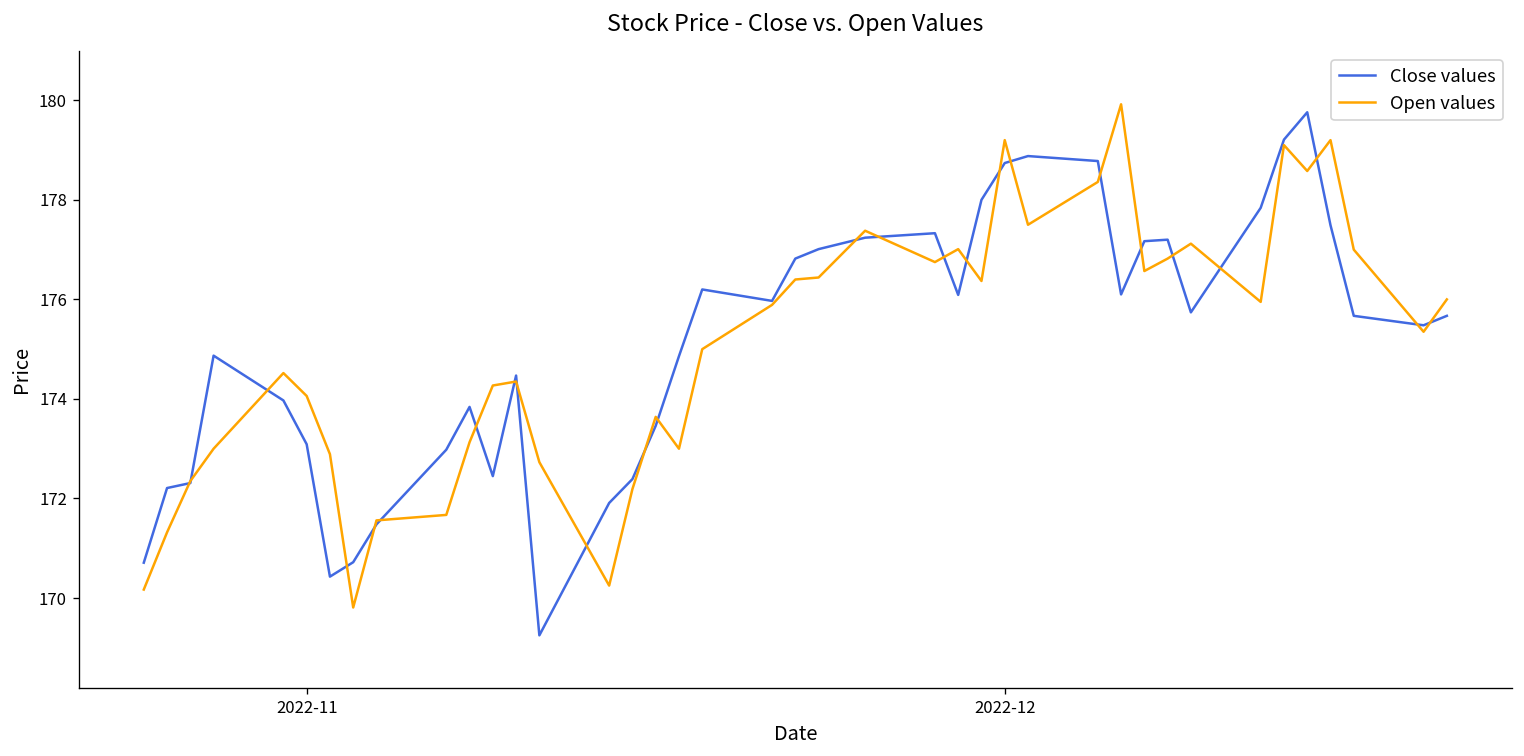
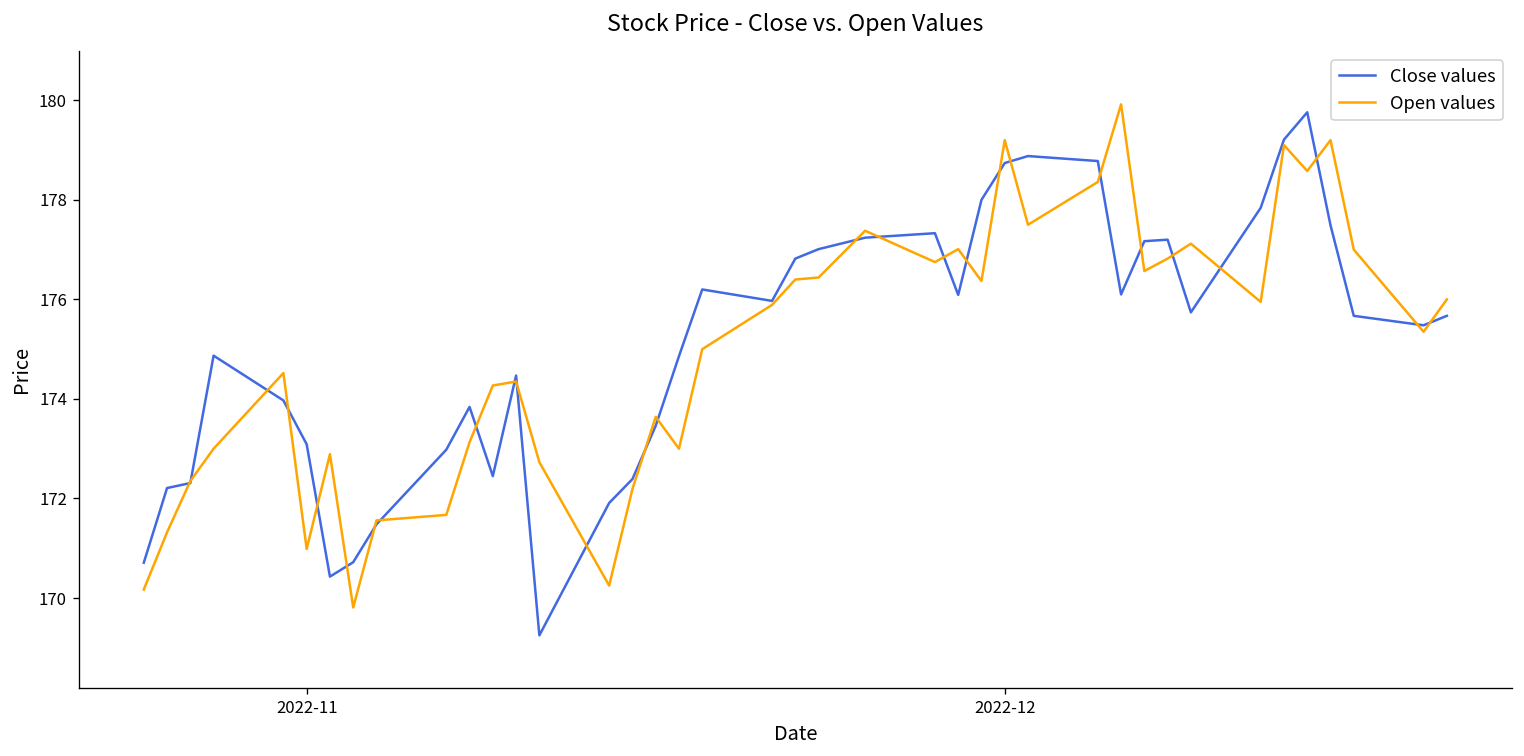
  {
    "Close values": {
      "2022-11": 173.1,
      "2022-12": 178.7
    },
    "Open values": {
-     "2022-11": 174.1,
+     "2022-11": 171.0,
      "2022-12": 179.2
    }
  }
